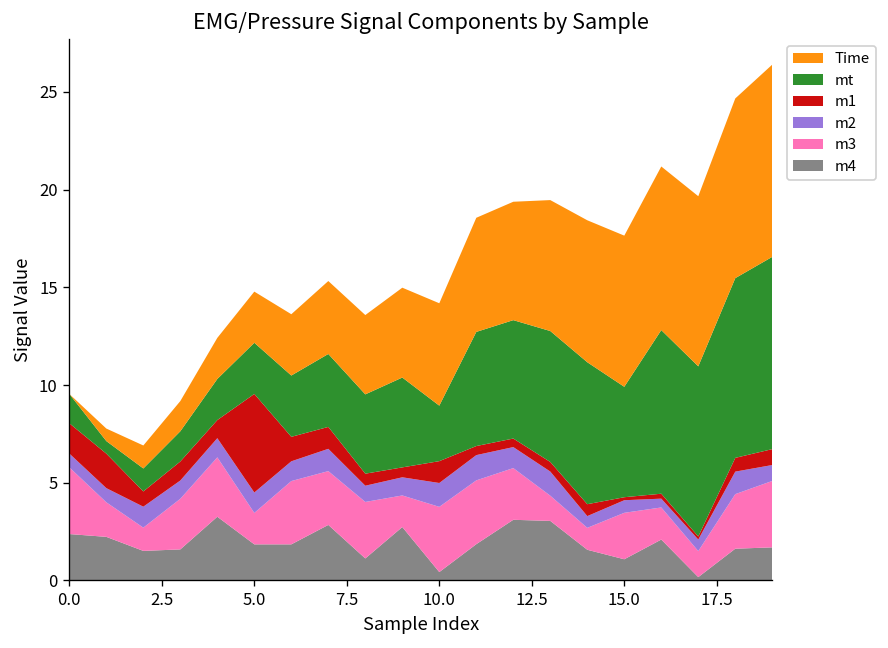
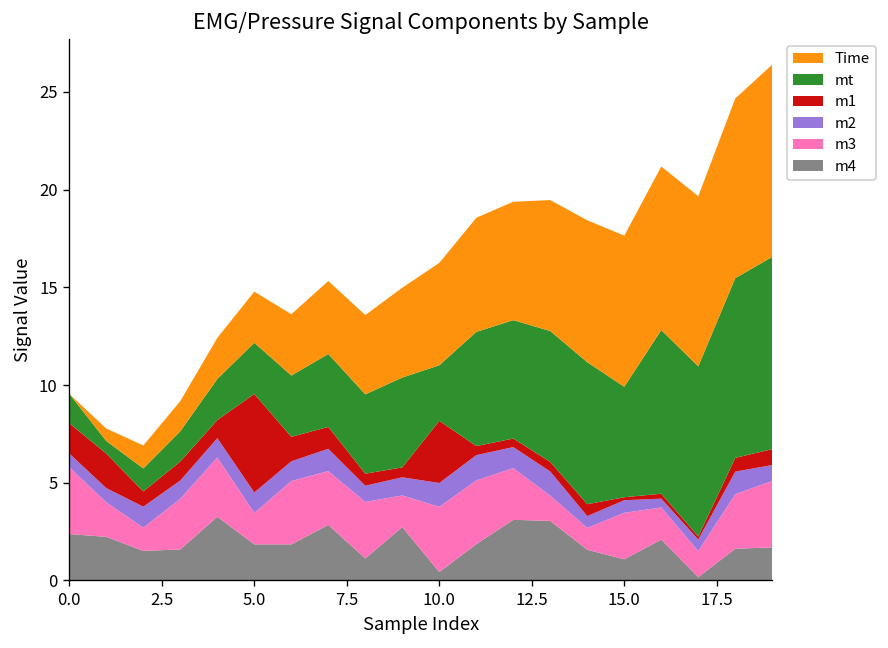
  {
    "m4": {
      "0.0": 2.4,
      "5.0": 1.8,
      "10.0": 0.4,
      "15.0": 1.1
    },
    "m3": {
      "0.0": 3.4,
      "5.0": 1.6,
      "10.0": 3.3,
      "15.0": 2.4
    },
    "m2": {
      "0.0": 0.7,
      "5.0": 1.0,
      "10.0": 1.2
    },
    "m1": {
      "0.0": 1.5,
      "5.0": 5.0,
-     "10.0": 1.1
+     "10.0": 3.2
    },
    "mt": {
      "5.0": 2.6,
      "10.0": 2.8,
      "15.0": 5.7
    },
    "Time": {
      "5.0": 2.6,
      "10.0": 5.2,
      "15.0": 7.7
    }
  }
